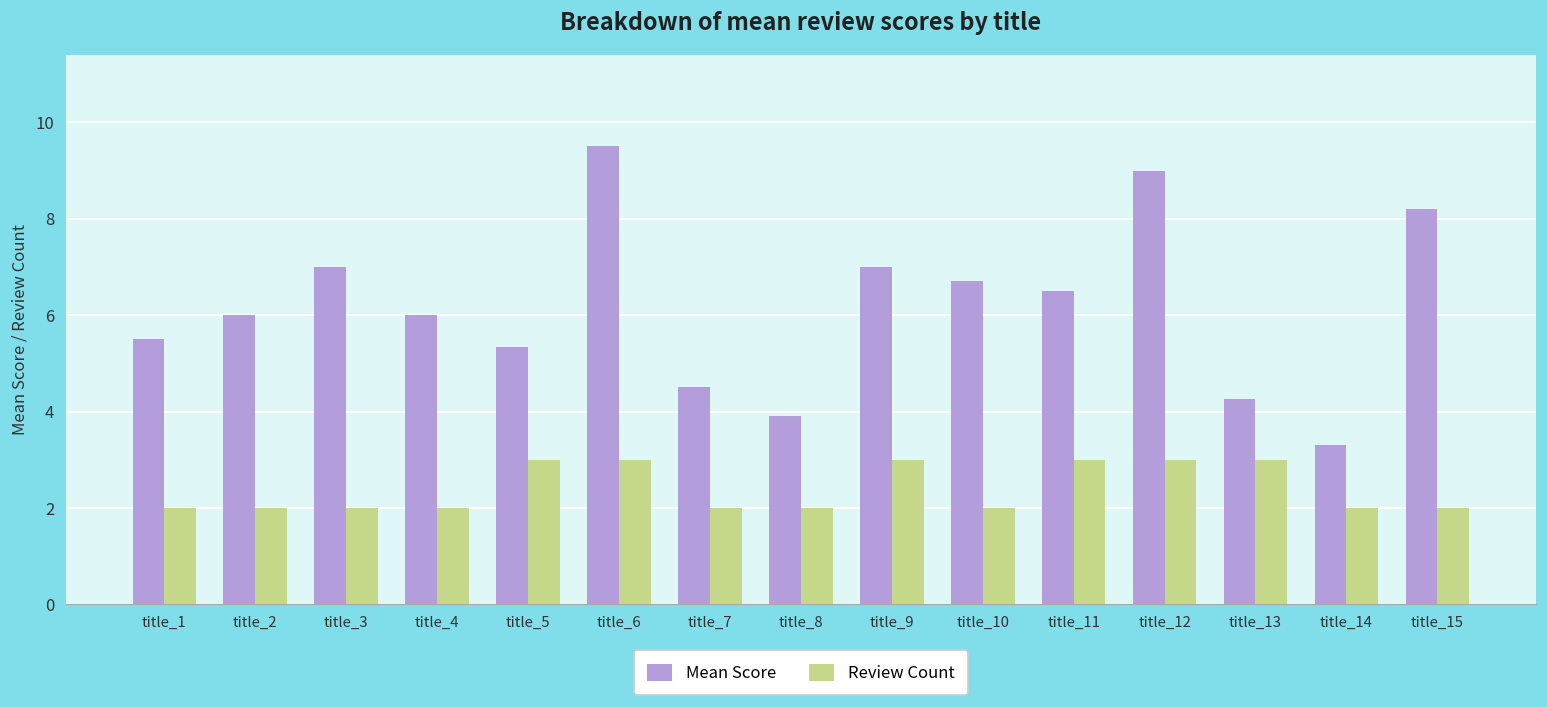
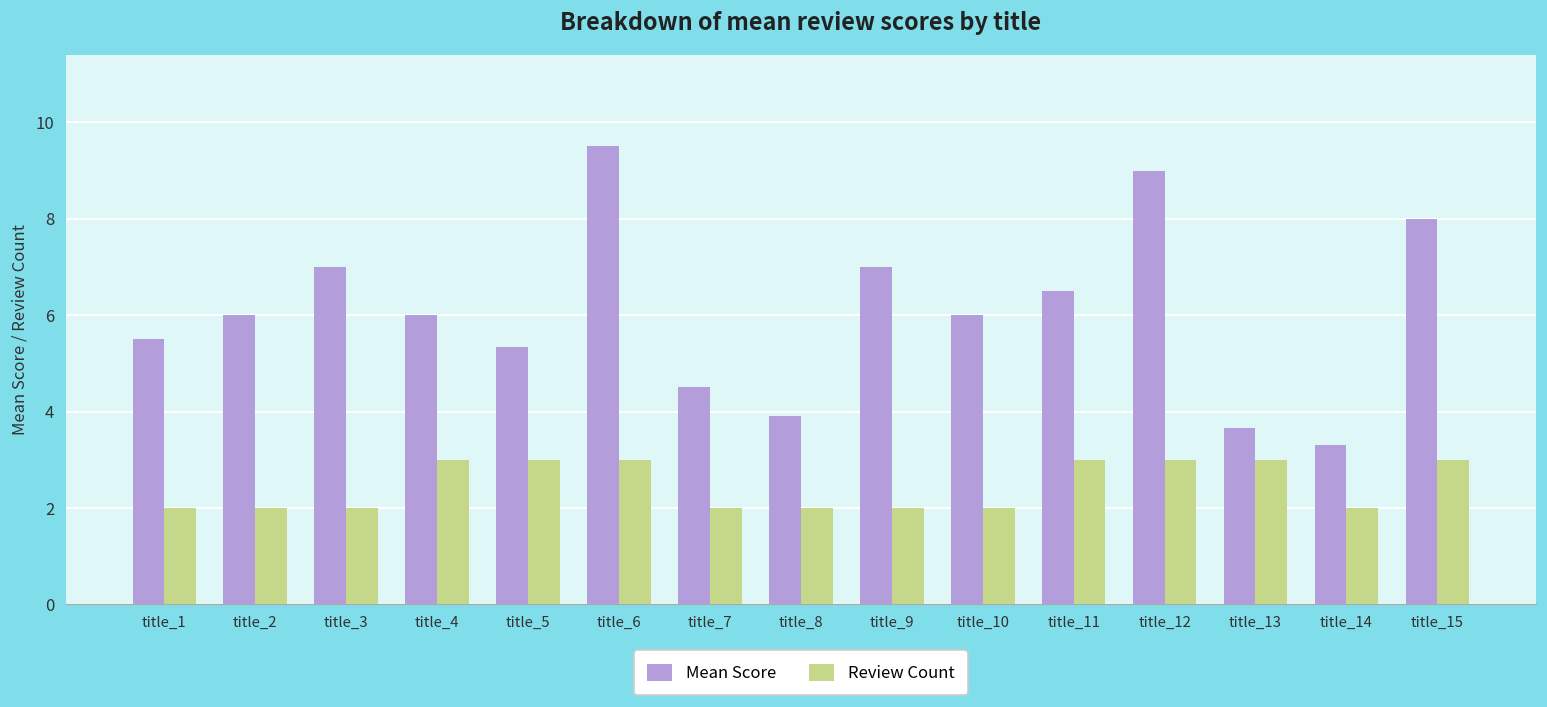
  {
    "Mean Score": {
      "title_1": 5.5,
      "title_2": 6.0,
      "title_3": 7.0,
      "title_4": 6.0,
      "title_5": 5.4,
      "title_6": 9.5,
      "title_7": 4.5,
      "title_8": 3.9,
      "title_9": 7.0,
-     "title_10": 6.7,
+     "title_10": 6.0,
      "title_11": 6.5,
      "title_12": 9.0,
-     "title_13": 4.3,
+     "title_13": 3.7,
      "title_14": 3.3,
-     "title_15": 8.2
+     "title_15": 8.0
    },
    "Review Count": {
      "title_1": 2,
      "title_2": 2,
      "title_3": 2,
-     "title_4": 2,
+     "title_4": 3,
      "title_5": 3,
      "title_6": 3,
      "title_7": 2,
      "title_8": 2,
-     "title_9": 3,
+     "title_9": 2,
      "title_10": 2,
      "title_11": 3,
      "title_12": 3,
      "title_13": 3,
      "title_14": 2,
-     "title_15": 2
+     "title_15": 3
    }
  }
